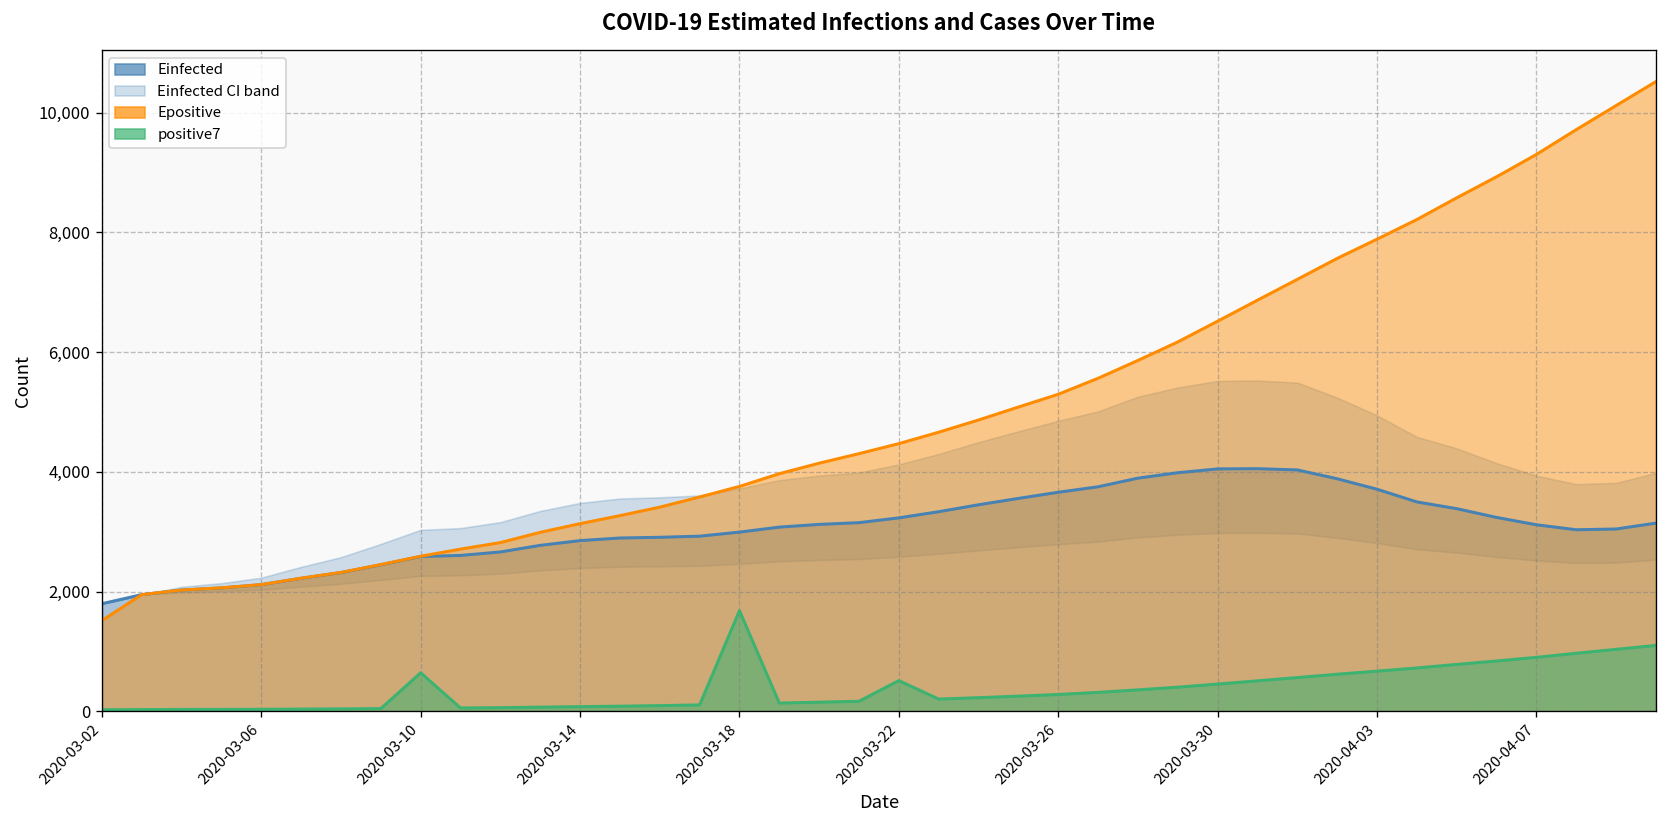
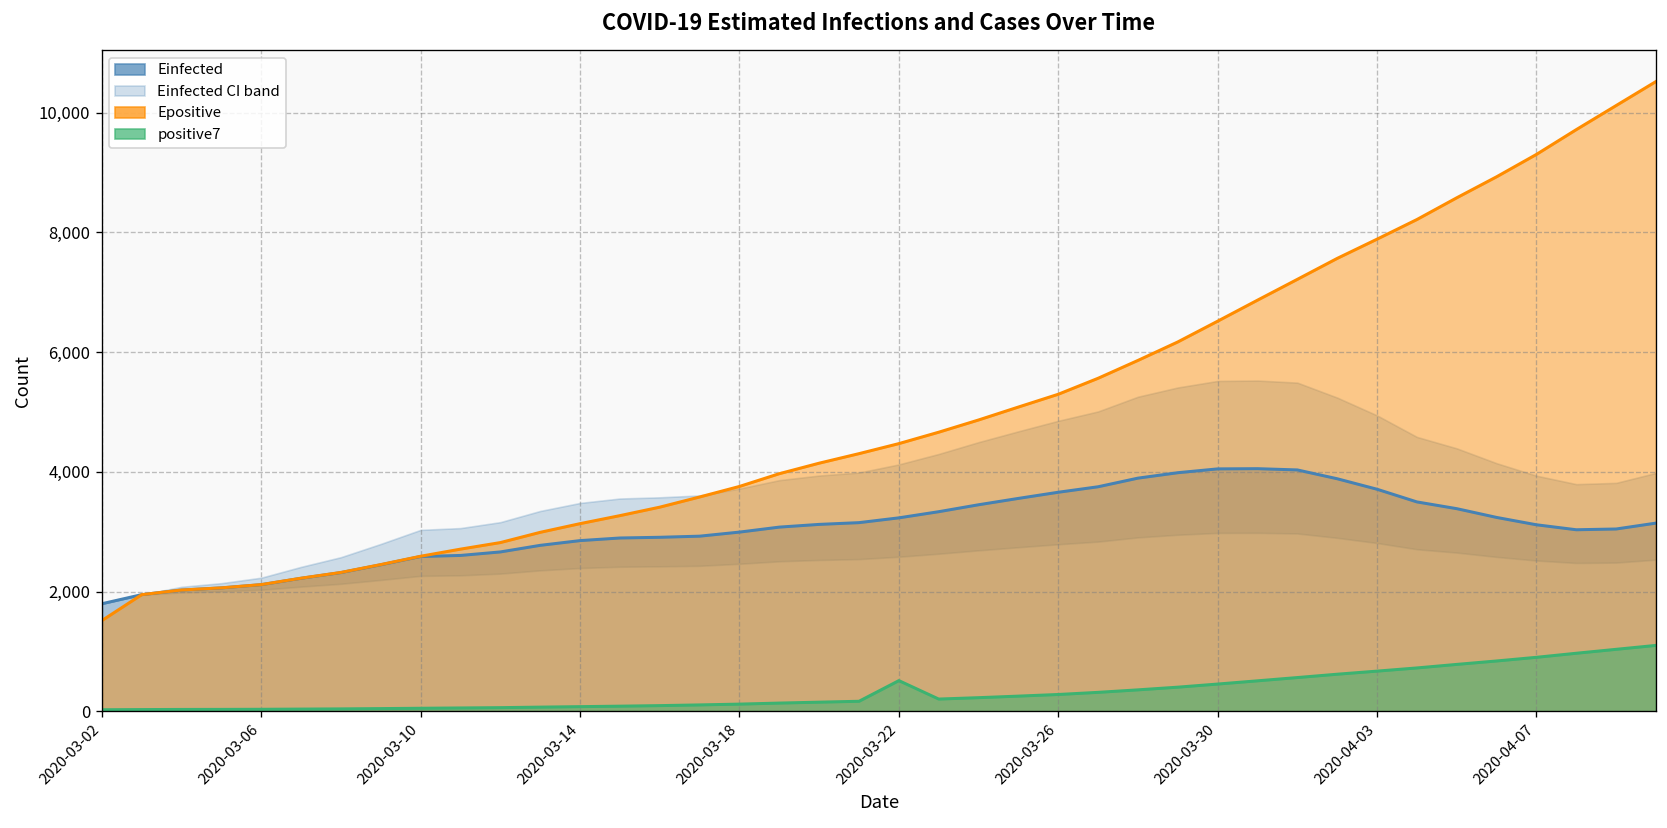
  {
    "Epositive": {
      "2020-03-02": "1,500",
      "2020-03-14": "3,100",
      "2020-03-22": "4,500",
      "2020-03-26": "5,300",
      "2020-03-30": "6,500",
      "2020-04-03": "7,900",
      "2020-04-07": "9,300"
    },
    "positive7": {
      "2020-03-02": "0",
      "2020-03-06": "0",
-     "2020-03-10": "600",
+     "2020-03-10": "100",
      "2020-03-14": "100",
-     "2020-03-18": "1,700",
+     "2020-03-18": "100",
      "2020-03-22": "500",
      "2020-03-26": "300",
      "2020-03-30": "500",
      "2020-04-03": "700",
      "2020-04-07": "900"
    }
  }
